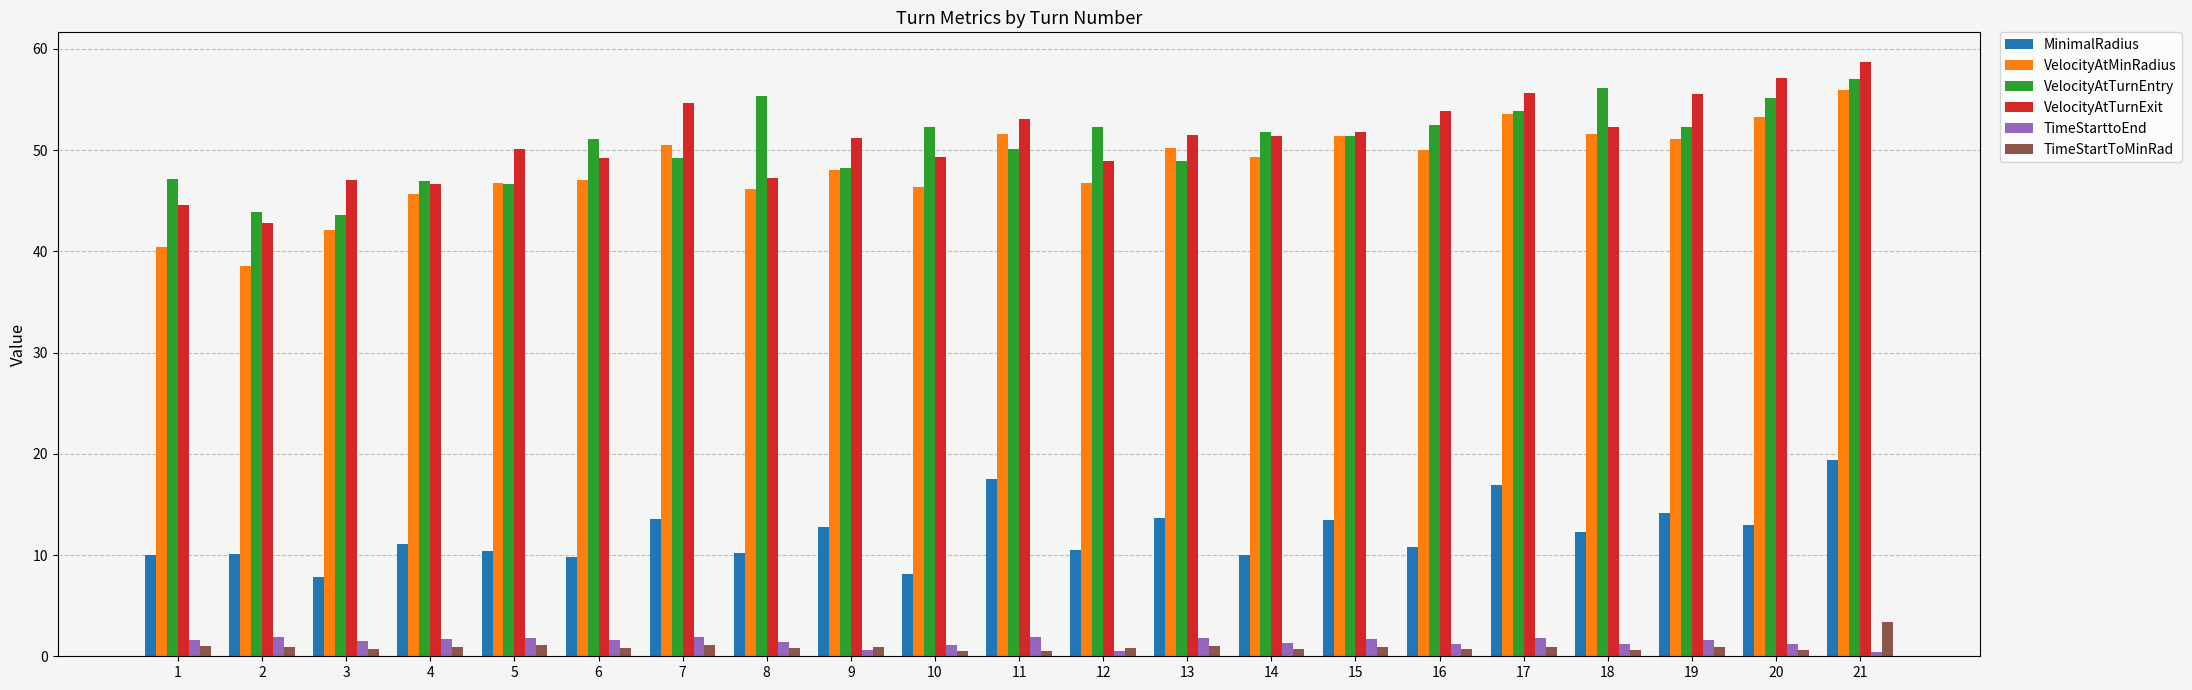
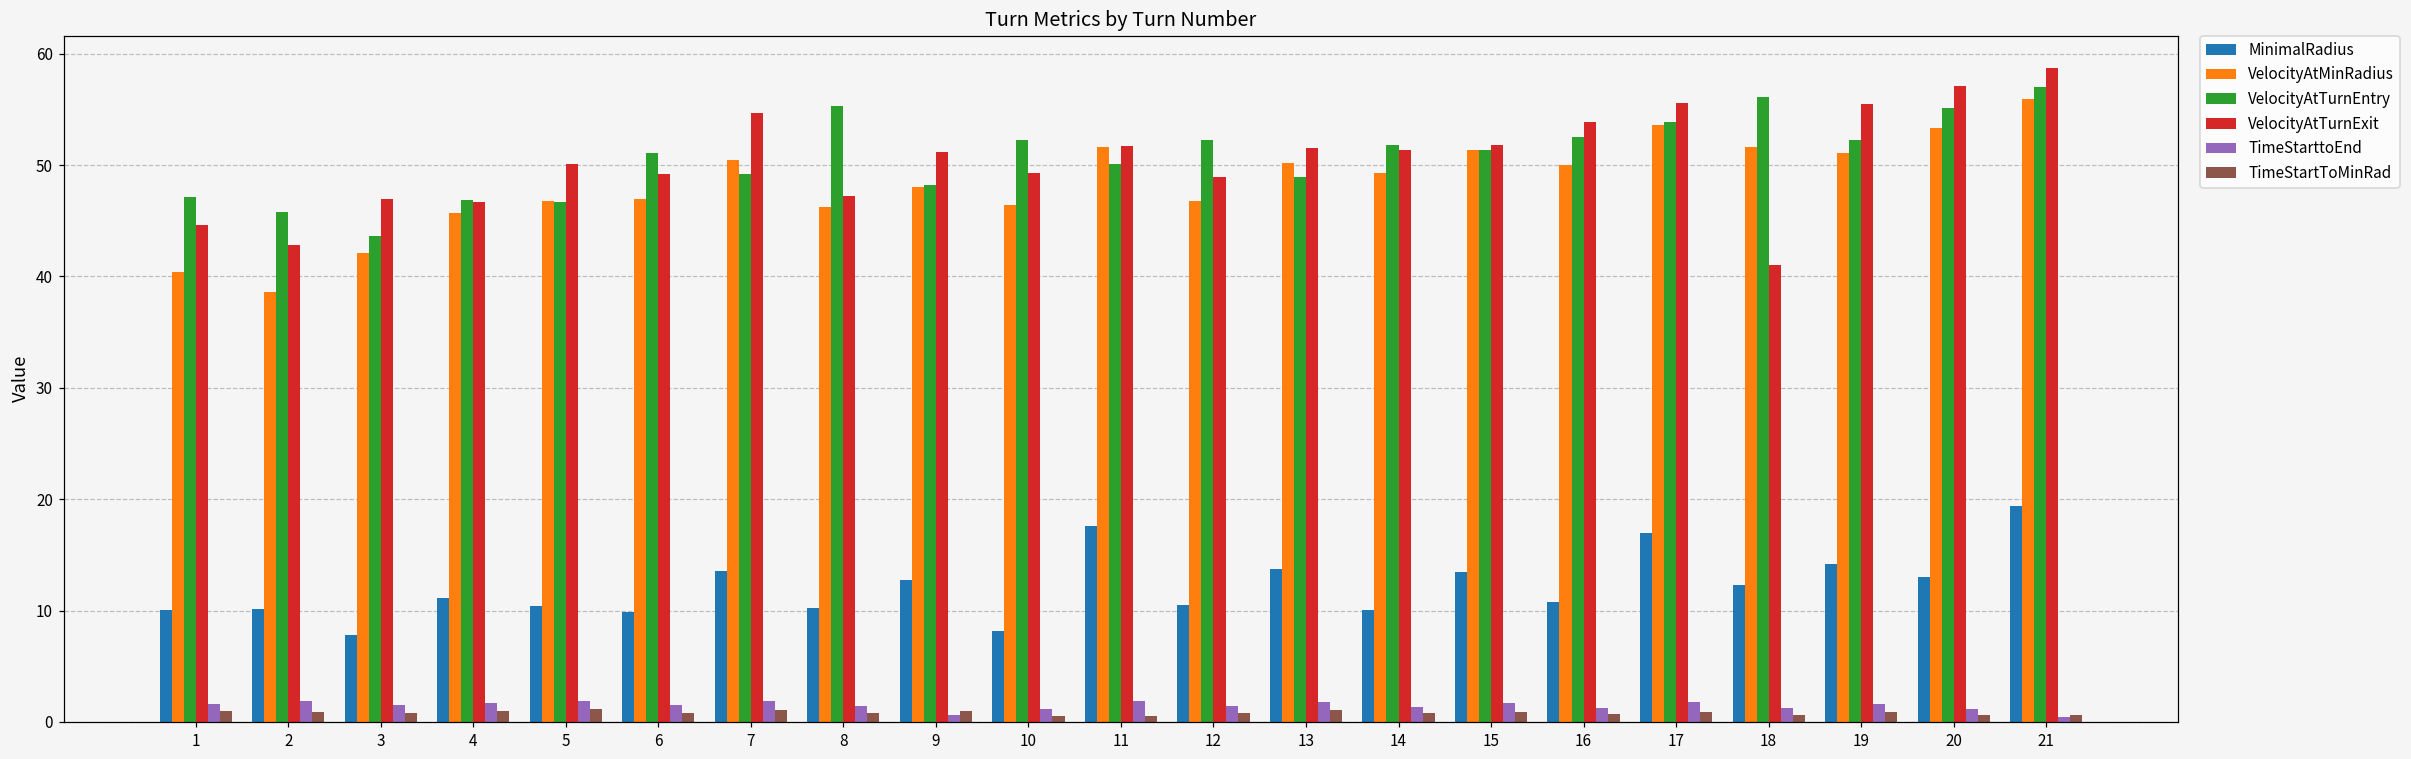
  {
    "MinimalRadius": {
      "1": 10.0,
      "2": 10.1,
      "3": 7.8,
      "4": 11.1,
      "5": 10.4,
      "6": 9.8,
      "7": 13.5,
      "8": 10.2,
      "9": 12.8,
      "10": 8.2,
      "11": 17.6,
      "12": 10.5,
      "13": 13.7,
      "14": 10.1,
      "15": 13.5,
      "16": 10.8,
      "17": 16.9,
      "18": 12.3,
      "19": 14.1,
      "20": 13.0,
      "21": 19.4
    },
    "VelocityAtMinRadius": {
      "1": 40.4,
      "2": 38.6,
      "3": 42.1,
      "4": 45.7,
      "5": 46.8,
      "6": 47.0,
      "7": 50.5,
      "8": 46.2,
      "9": 48.0,
      "10": 46.4,
      "11": 51.6,
      "12": 46.8,
      "13": 50.2,
      "14": 49.3,
      "15": 51.4,
      "16": 50.0,
      "17": 53.6,
      "18": 51.6,
      "19": 51.1,
      "20": 53.3,
      "21": 55.9
    },
    "VelocityAtTurnEntry": {
      "1": 47.1,
-     "2": 43.9,
+     "2": 45.8,
      "3": 43.6,
      "4": 46.9,
      "5": 46.7,
      "6": 51.1,
      "7": 49.2,
      "8": 55.3,
      "9": 48.2,
      "10": 52.3,
      "11": 50.1,
      "12": 52.3,
      "13": 48.9,
      "14": 51.8,
      "15": 51.4,
      "16": 52.5,
      "17": 53.9,
      "18": 56.1,
      "19": 52.3,
      "20": 55.1,
      "21": 57.0
    },
    "VelocityAtTurnExit": {
      "1": 44.6,
      "2": 42.8,
      "3": 47.0,
      "4": 46.7,
      "5": 50.1,
      "6": 49.2,
      "7": 54.7,
      "8": 47.2,
      "9": 51.2,
      "10": 49.3,
-     "11": 53.1,
+     "11": 51.7,
      "12": 48.9,
      "13": 51.5,
      "14": 51.4,
      "15": 51.8,
      "16": 53.9,
      "17": 55.6,
-     "18": 52.3,
+     "18": 41.0,
      "19": 55.5,
      "20": 57.1,
      "21": 58.7
    },
    "TimeStarttoEnd": {
      "1": 1.6,
      "2": 1.9,
      "3": 1.5,
      "4": 1.7,
      "5": 1.8,
      "6": 1.6,
      "7": 1.9,
      "8": 1.4,
      "9": 0.6,
      "10": 1.2,
      "11": 1.9,
-     "12": 0.5,
+     "12": 1.4,
      "13": 1.8,
      "14": 1.3,
      "15": 1.7,
      "16": 1.2,
      "17": 1.8,
      "18": 1.2,
      "19": 1.6,
      "20": 1.2,
      "21": 0.4
    },
    "TimeStartToMinRad": {
      "1": 1.0,
      "2": 0.9,
      "3": 0.8,
      "4": 1.0,
      "5": 1.1,
      "6": 0.8,
      "7": 1.1,
      "8": 0.8,
      "9": 1.0,
      "10": 0.6,
      "11": 0.6,
      "12": 0.8,
      "13": 1.0,
      "14": 0.8,
      "15": 0.9,
      "16": 0.7,
      "17": 0.9,
      "18": 0.6,
      "19": 0.9,
      "20": 0.6,
-     "21": 3.4
+     "21": 0.6
    }
  }
